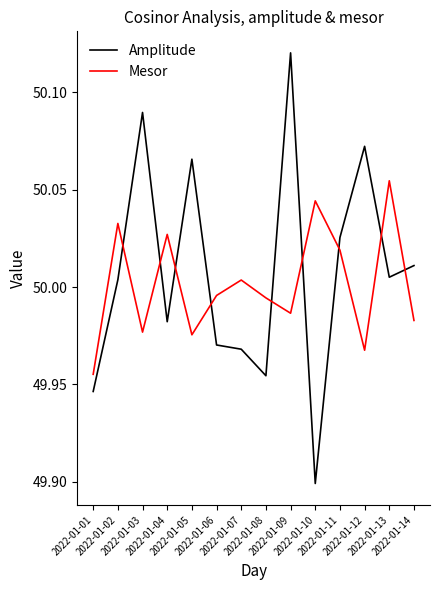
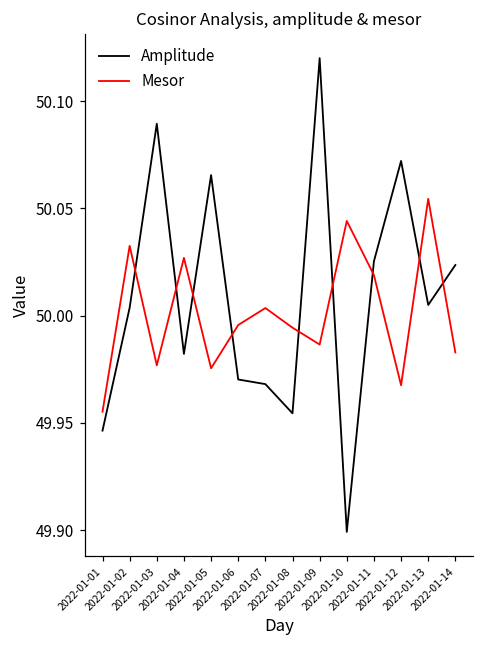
  {
    "Amplitude": {
      "2022-01-01": 49.946,
      "2022-01-02": 50.004,
      "2022-01-03": 50.090,
      "2022-01-04": 49.982,
      "2022-01-05": 50.066,
      "2022-01-06": 49.970,
      "2022-01-07": 49.968,
      "2022-01-08": 49.954,
      "2022-01-09": 50.120,
      "2022-01-10": 49.899,
      "2022-01-11": 50.025,
      "2022-01-12": 50.072,
      "2022-01-13": 50.005,
-     "2022-01-14": 50.011
+     "2022-01-14": 50.024
    },
    "Mesor": {
      "2022-01-01": 49.955,
      "2022-01-02": 50.033,
      "2022-01-03": 49.977,
      "2022-01-04": 50.027,
      "2022-01-05": 49.975,
      "2022-01-06": 49.996,
      "2022-01-07": 50.004,
      "2022-01-08": 49.994,
      "2022-01-09": 49.987,
      "2022-01-10": 50.044,
      "2022-01-11": 50.019,
      "2022-01-12": 49.968,
      "2022-01-13": 50.054,
      "2022-01-14": 49.983
    }
  }
